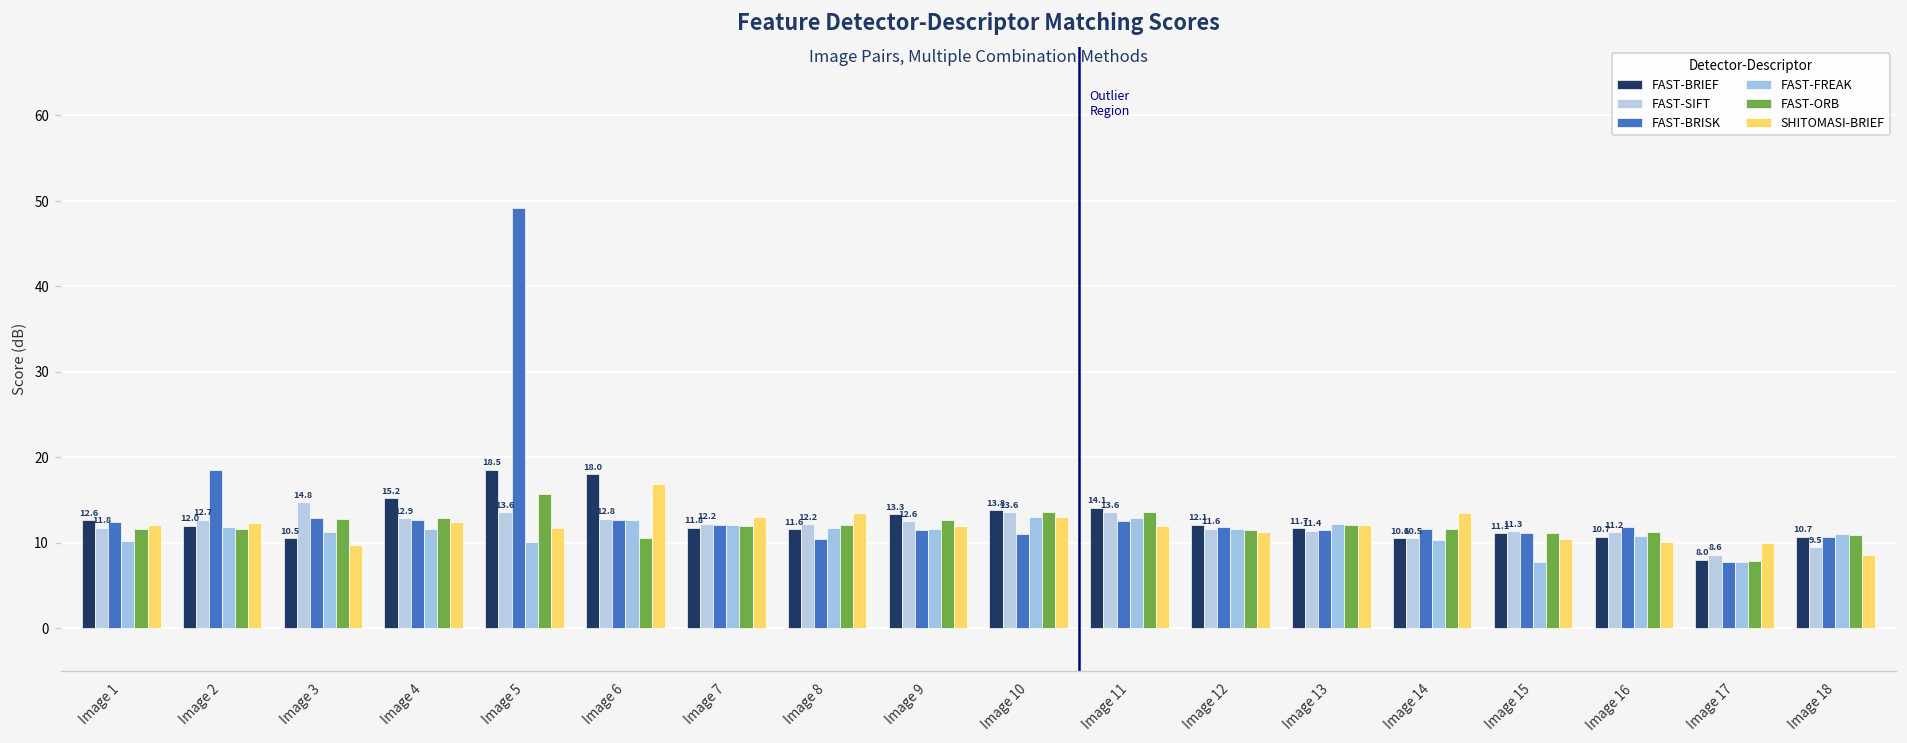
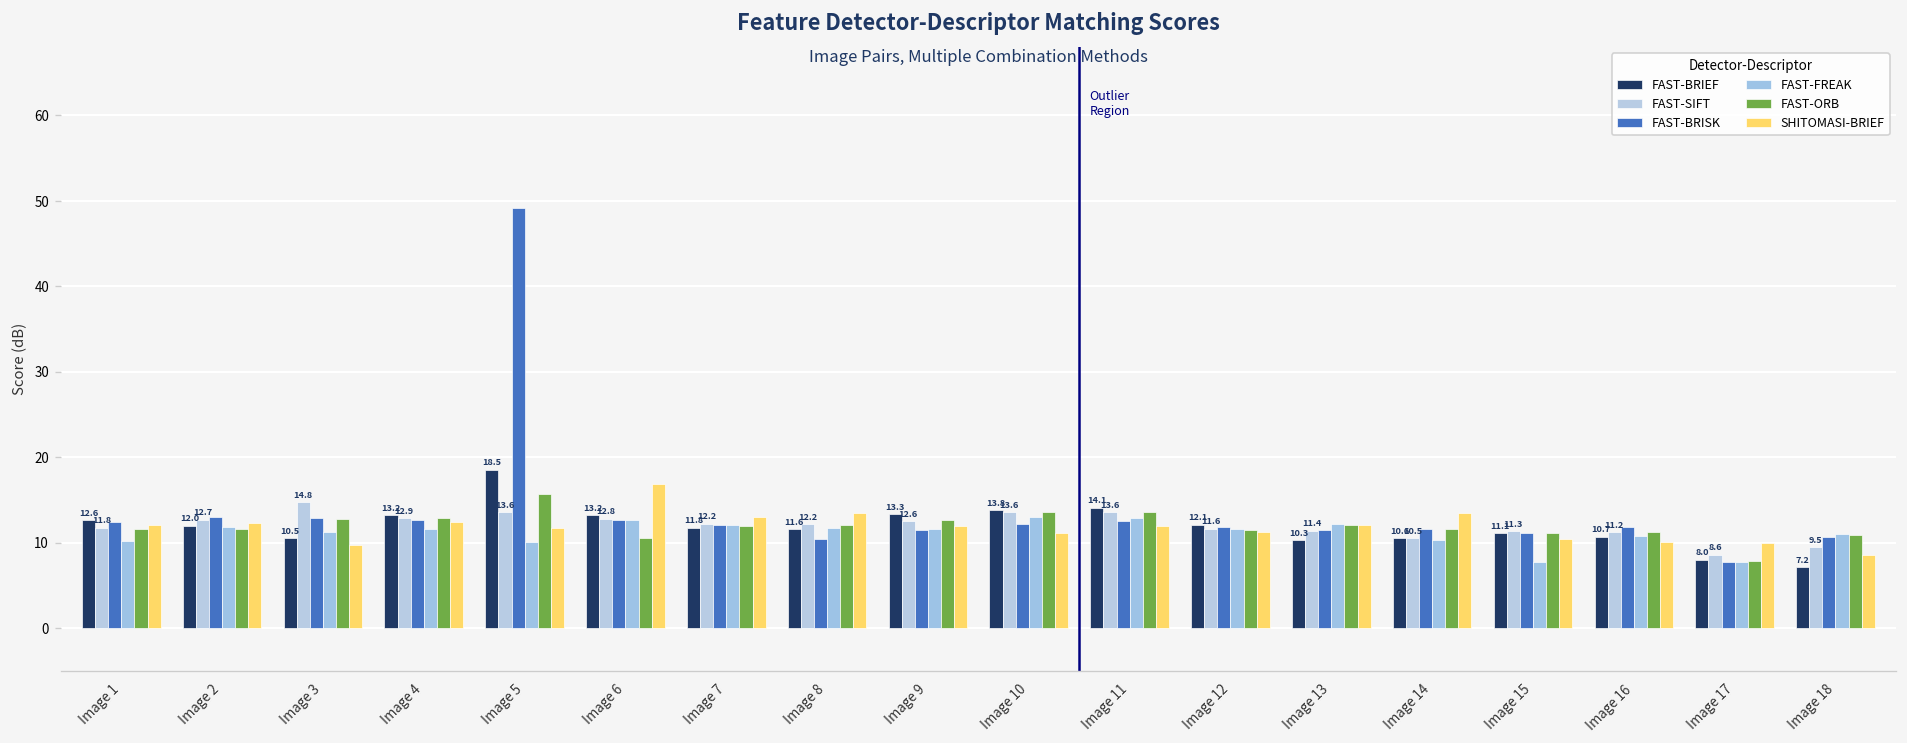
  {
    "FAST-BRIEF": {
      "Image 1": 12.6,
      "Image 2": 12.0,
      "Image 3": 10.5,
-     "Image 4": 15.2,
+     "Image 4": 13.2,
      "Image 5": 18.5,
-     "Image 6": 18.0,
+     "Image 6": 13.2,
      "Image 9": 13.3,
-     "Image 13": 11.7,
+     "Image 13": 10.3,
      "Image 17": 8.0,
-     "Image 18": 10.7
+     "Image 18": 7.2
    },
    "FAST-BRISK": {
      "Image 1": 12,
-     "Image 2": 19,
+     "Image 2": 13,
      "Image 3": 13,
      "Image 4": 13,
      "Image 5": 49,
      "Image 6": 13,
      "Image 7": 12,
      "Image 8": 10,
      "Image 9": 11,
-     "Image 10": 11,
+     "Image 10": 12,
      "Image 11": 13,
      "Image 12": 12,
      "Image 13": 12,
      "Image 14": 12,
      "Image 15": 11,
      "Image 16": 12,
      "Image 17": 8,
      "Image 18": 11
    },
    "FAST-ORB": {
      "Image 1": 12,
      "Image 2": 12,
      "Image 3": 13,
      "Image 5": 16,
      "Image 6": 11,
      "Image 7": 12,
      "Image 8": 12,
      "Image 11": 14,
      "Image 12": 11,
      "Image 13": 12,
      "Image 14": 12,
      "Image 15": 11,
      "Image 17": 8,
      "Image 18": 11
    },
    "SHITOMASI-BRIEF": {
      "Image 1": 12,
      "Image 2": 12,
      "Image 3": 10,
      "Image 4": 12,
      "Image 5": 12,
      "Image 6": 17,
      "Image 7": 13,
      "Image 8": 13,
      "Image 9": 12,
-     "Image 10": 13,
+     "Image 10": 11,
      "Image 11": 12,
      "Image 12": 11,
      "Image 13": 12,
      "Image 14": 13,
      "Image 15": 10,
      "Image 16": 10,
      "Image 17": 10,
      "Image 18": 9
    }
  }
